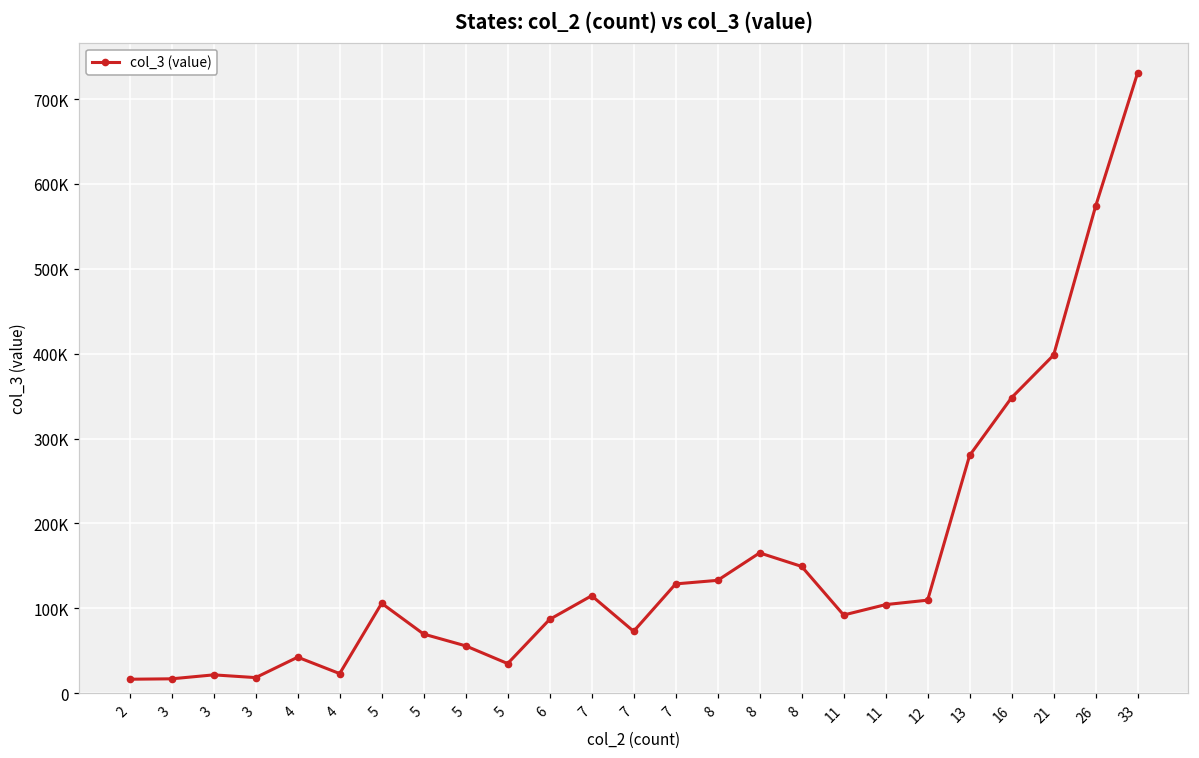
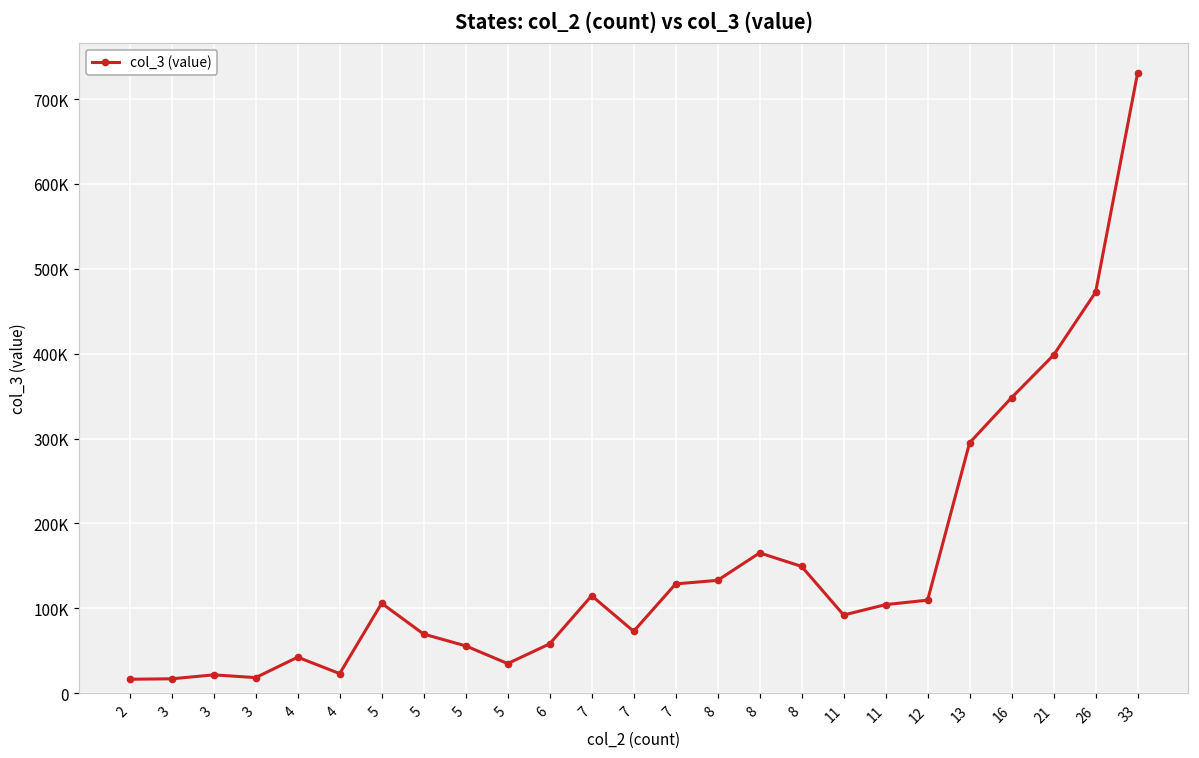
  {
    "2": 20000,
-   "6": 90000,
+   "6": 60000,
    "12": 110000,
-   "13": 280000,
+   "13": 300000,
    "16": 350000,
    "21": 400000,
-   "26": 570000,
+   "26": 470000,
    "33": 730000
  }
